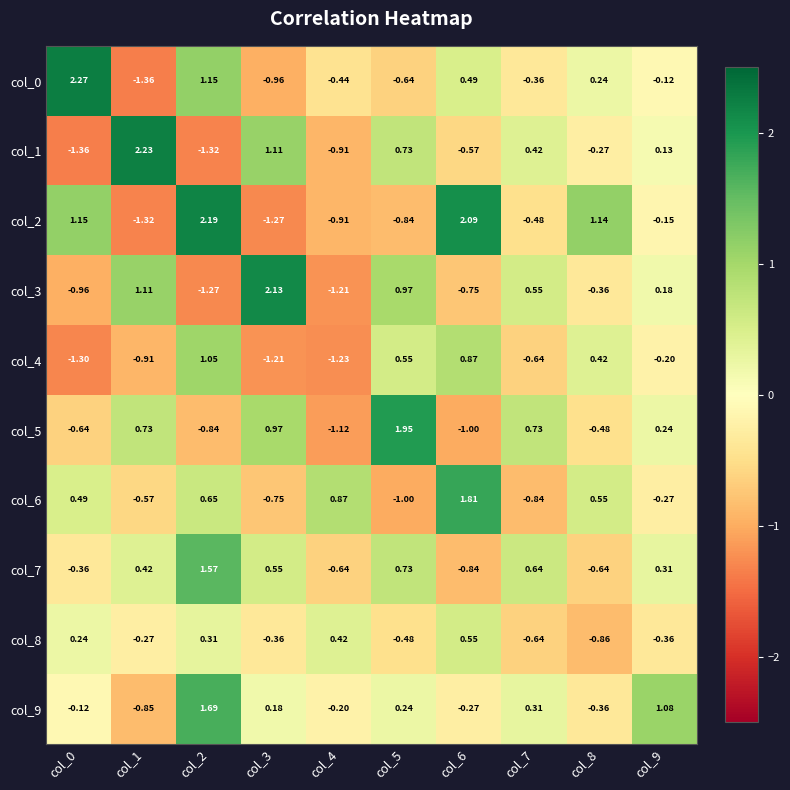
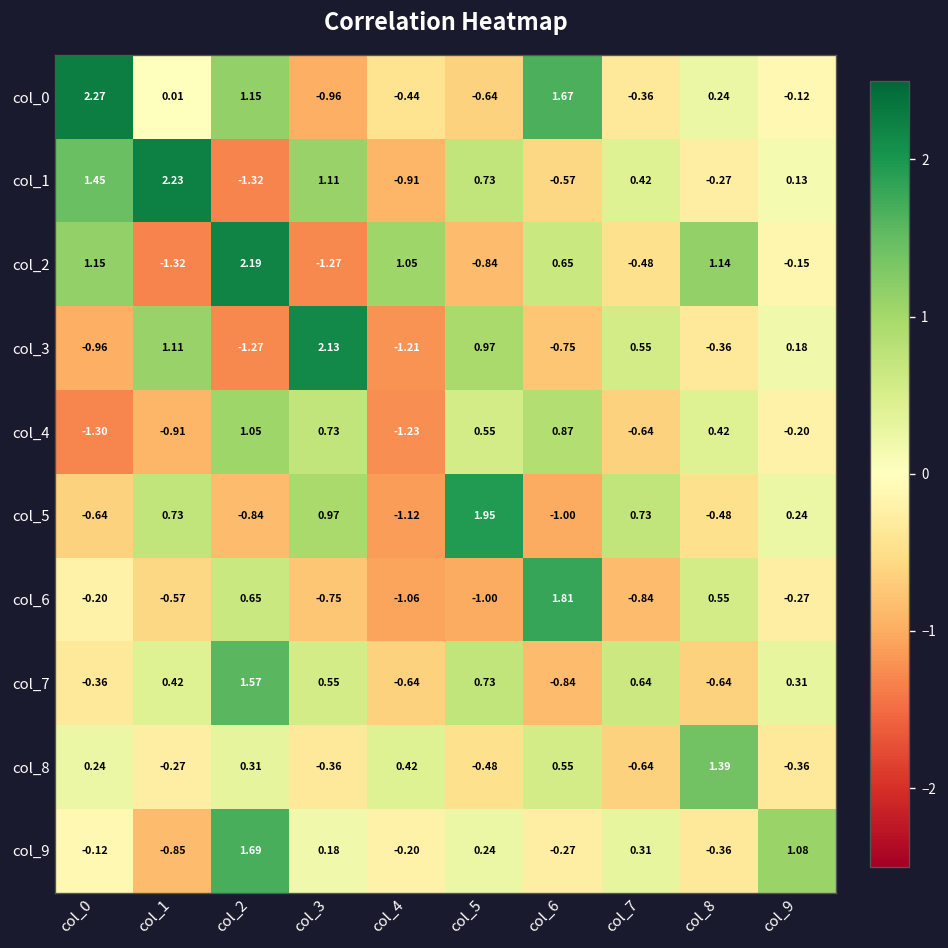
  {
    "col_0": {
      "col_0": 2.27,
-     "col_1": -1.36,
+     "col_1": 0.01,
      "col_2": 1.15,
      "col_3": -0.96,
      "col_4": -0.44,
      "col_5": -0.64,
-     "col_6": 0.49,
+     "col_6": 1.67,
      "col_7": -0.36,
      "col_8": 0.24,
      "col_9": -0.12
    },
    "col_1": {
-     "col_0": -1.36,
+     "col_0": 1.45,
      "col_1": 2.23,
      "col_2": -1.32,
      "col_3": 1.11,
      "col_4": -0.91,
      "col_5": 0.73,
      "col_6": -0.57,
      "col_7": 0.42,
      "col_8": -0.27,
      "col_9": 0.13
    },
    "col_2": {
      "col_0": 1.15,
      "col_1": -1.32,
      "col_2": 2.19,
      "col_3": -1.27,
-     "col_4": -0.91,
+     "col_4": 1.05,
      "col_5": -0.84,
-     "col_6": 2.09,
+     "col_6": 0.65,
      "col_7": -0.48,
      "col_8": 1.14,
      "col_9": -0.15
    },
    "col_3": {
      "col_0": -0.96,
      "col_1": 1.11,
      "col_2": -1.27,
      "col_3": 2.13,
      "col_4": -1.21,
      "col_5": 0.97,
      "col_6": -0.75,
      "col_7": 0.55,
      "col_8": -0.36,
      "col_9": 0.18
    },
    "col_4": {
      "col_0": -1.30,
      "col_1": -0.91,
      "col_2": 1.05,
-     "col_3": -1.21,
+     "col_3": 0.73,
      "col_4": -1.23,
      "col_5": 0.55,
      "col_6": 0.87,
      "col_7": -0.64,
      "col_8": 0.42,
      "col_9": -0.20
    },
    "col_5": {
      "col_0": -0.64,
      "col_1": 0.73,
      "col_2": -0.84,
      "col_3": 0.97,
      "col_4": -1.12,
      "col_5": 1.95,
      "col_6": -1.00,
      "col_7": 0.73,
      "col_8": -0.48,
      "col_9": 0.24
    },
    "col_6": {
-     "col_0": 0.49,
+     "col_0": -0.20,
      "col_1": -0.57,
      "col_2": 0.65,
      "col_3": -0.75,
-     "col_4": 0.87,
+     "col_4": -1.06,
      "col_5": -1.00,
      "col_6": 1.81,
      "col_7": -0.84,
      "col_8": 0.55,
      "col_9": -0.27
    },
    "col_7": {
      "col_0": -0.36,
      "col_1": 0.42,
      "col_2": 1.57,
      "col_3": 0.55,
      "col_4": -0.64,
      "col_5": 0.73,
      "col_6": -0.84,
      "col_7": 0.64,
      "col_8": -0.64,
      "col_9": 0.31
    },
    "col_8": {
      "col_0": 0.24,
      "col_1": -0.27,
      "col_2": 0.31,
      "col_3": -0.36,
      "col_4": 0.42,
      "col_5": -0.48,
      "col_6": 0.55,
      "col_7": -0.64,
-     "col_8": -0.86,
+     "col_8": 1.39,
      "col_9": -0.36
    },
    "col_9": {
      "col_0": -0.12,
      "col_1": -0.85,
      "col_2": 1.69,
      "col_3": 0.18,
      "col_4": -0.20,
      "col_5": 0.24,
      "col_6": -0.27,
      "col_7": 0.31,
      "col_8": -0.36,
      "col_9": 1.08
    }
  }
